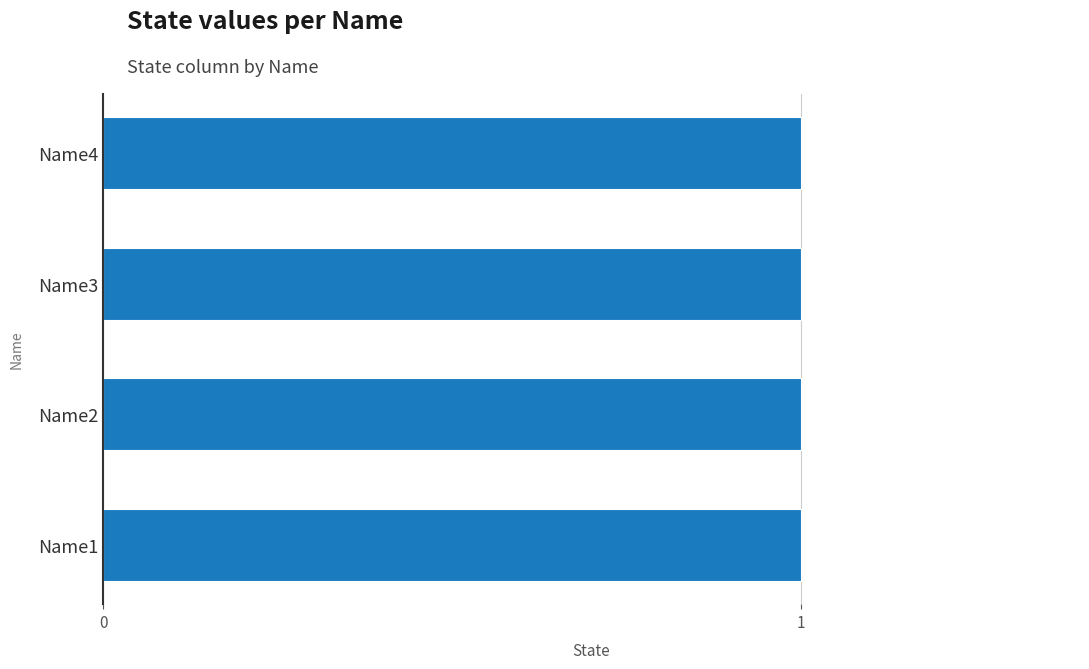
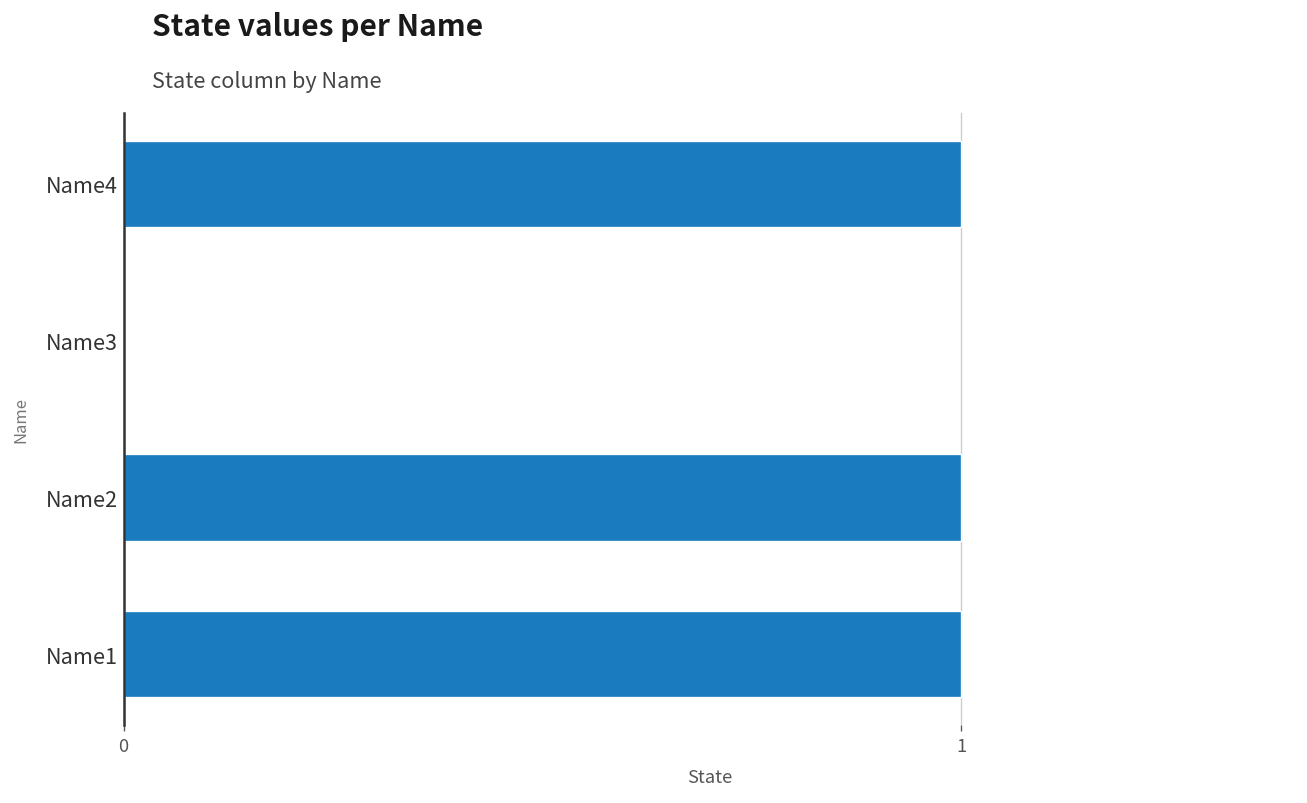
  {
    "Name4": 1,
-   "Name3": 1,
+   "Name3": 0,
    "Name2": 1,
    "Name1": 1
  }
